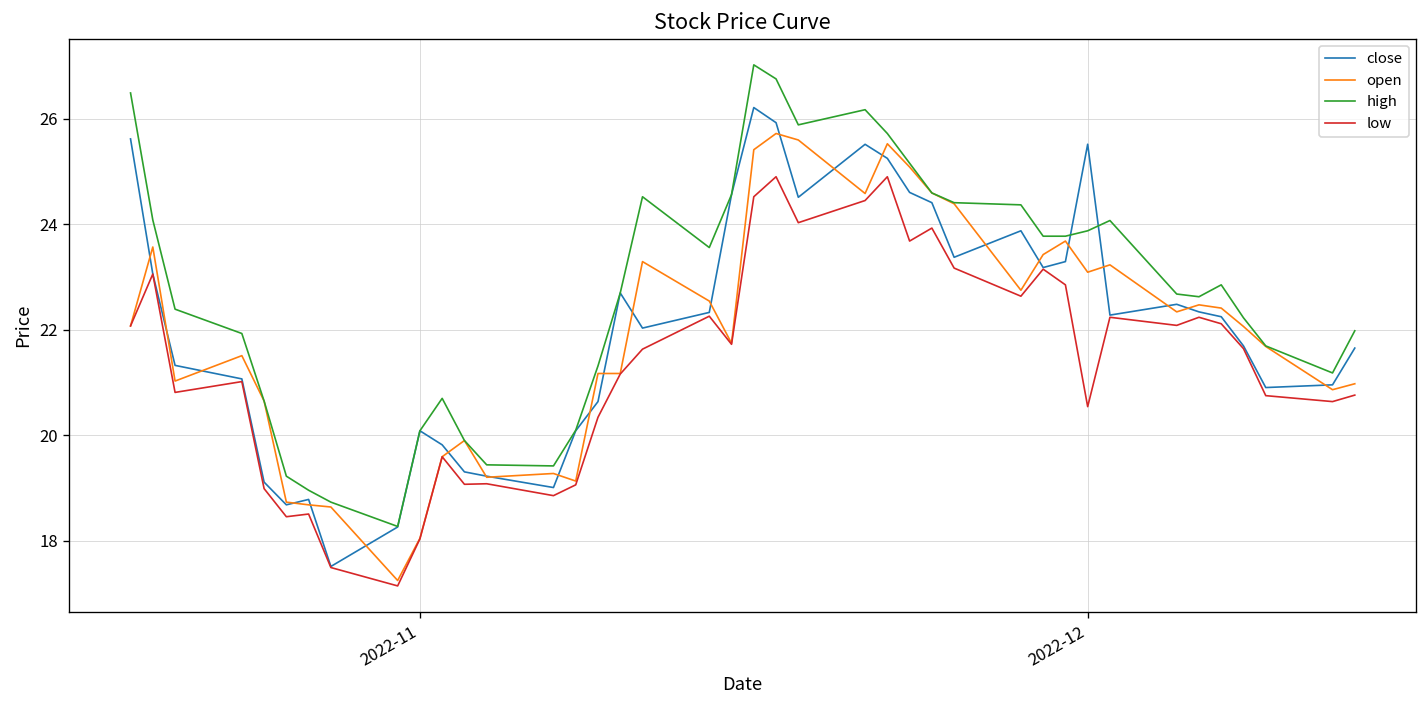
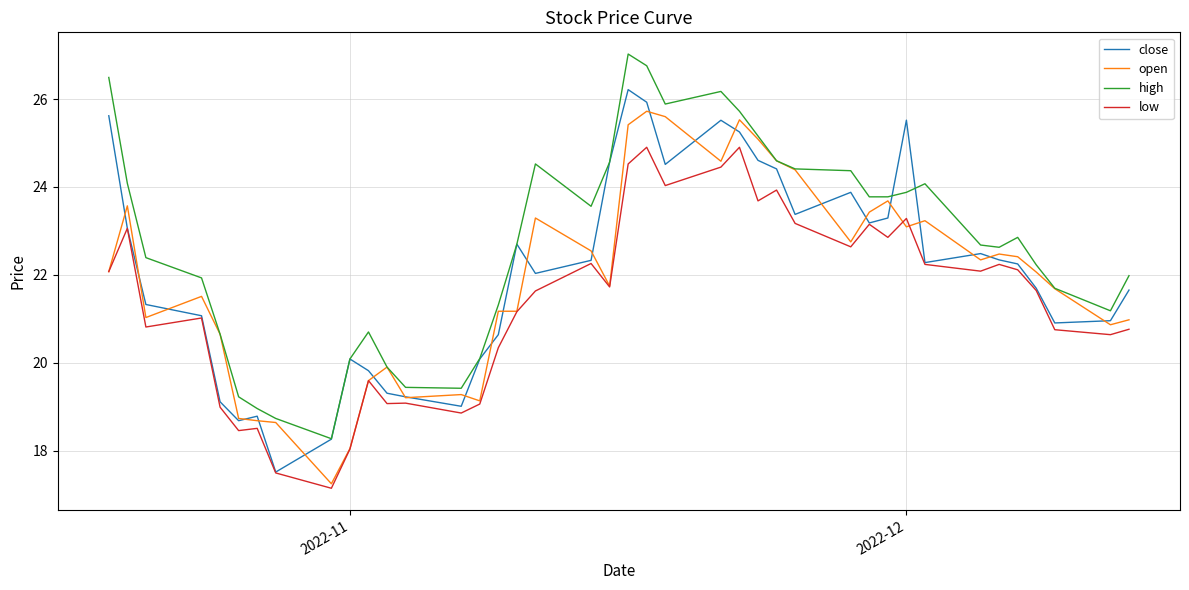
  {
    "close": {
      "2022-12": 25.5
    },
    "open": {
      "2022-12": 23.1
    },
    "high": {
      "2022-12": 23.9
    },
    "low": {
-     "2022-12": 20.5
+     "2022-12": 23.3
    }
  }
